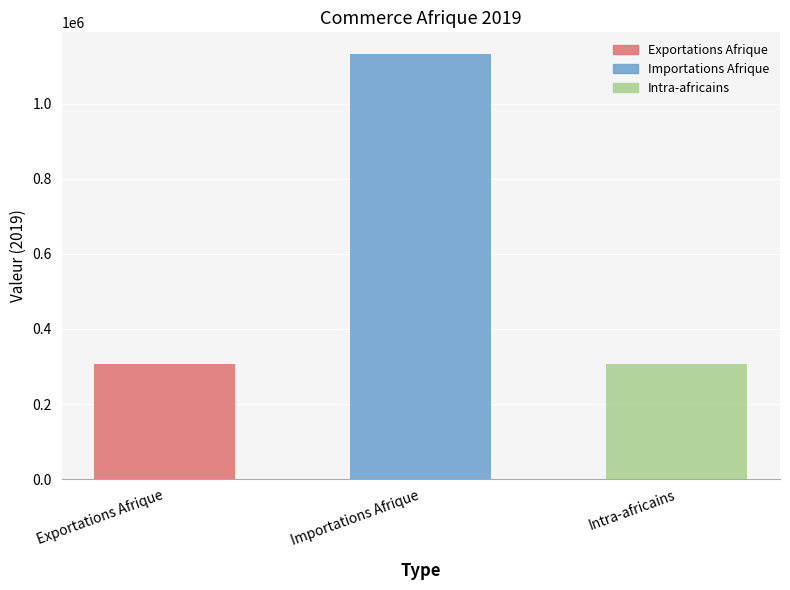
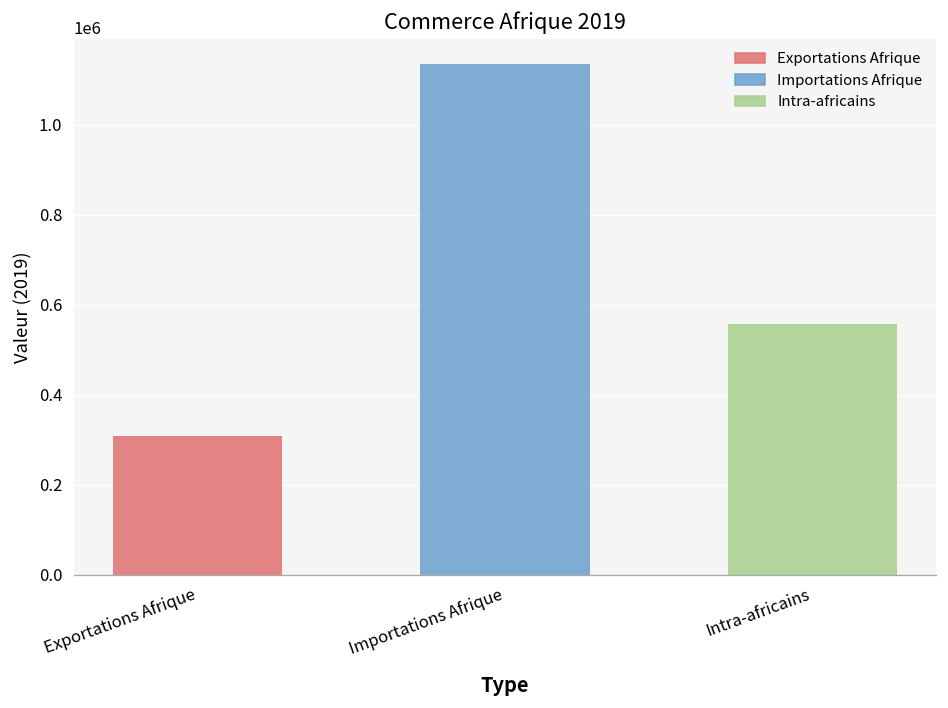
  {
    "Exportations Afrique": 310000,
    "Importations Afrique": 1130000,
-   "Intra-africains": 310000
+   "Intra-africains": 560000
  }
